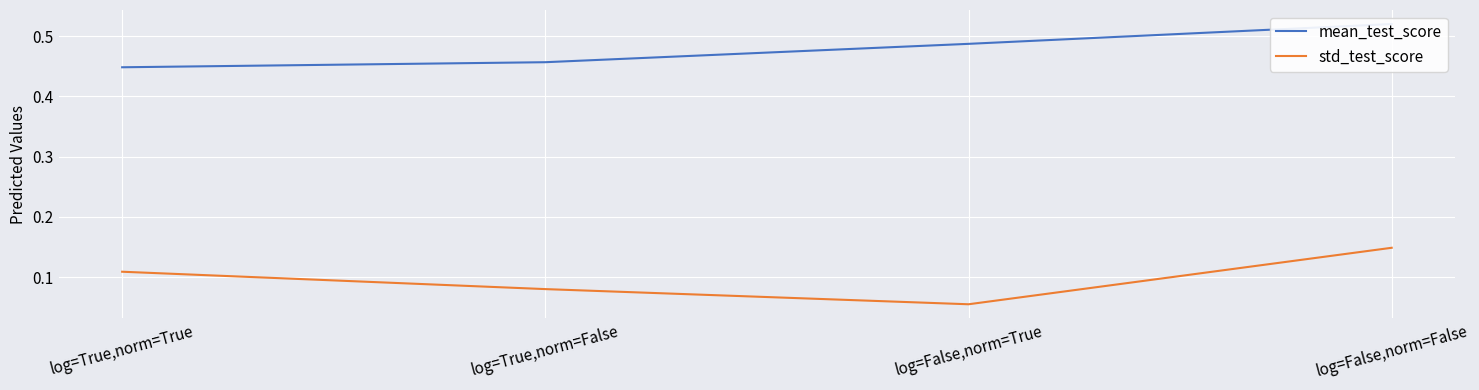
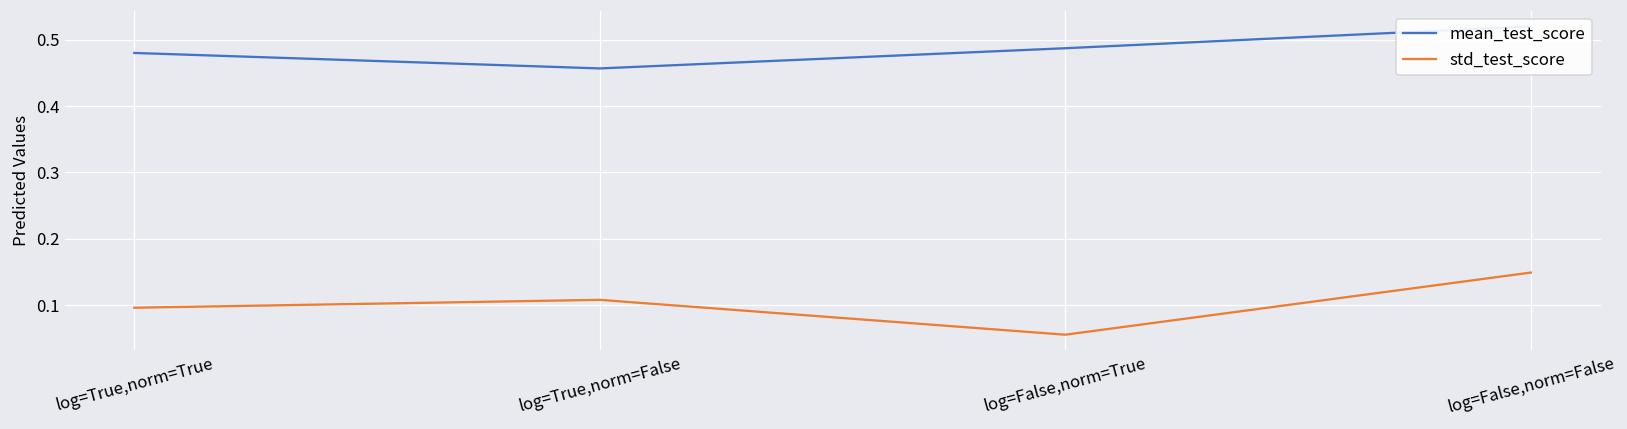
  {
    "mean_test_score": {
-     "log=True,norm=True": 0.45,
+     "log=True,norm=True": 0.48,
      "log=True,norm=False": 0.46,
      "log=False,norm=True": 0.49
    },
    "std_test_score": {
-     "log=True,norm=True": 0.11,
-     "log=True,norm=False": 0.08,
+     "log=True,norm=True": 0.10,
+     "log=True,norm=False": 0.11,
      "log=False,norm=True": 0.06,
      "log=False,norm=False": 0.15
    }
  }
